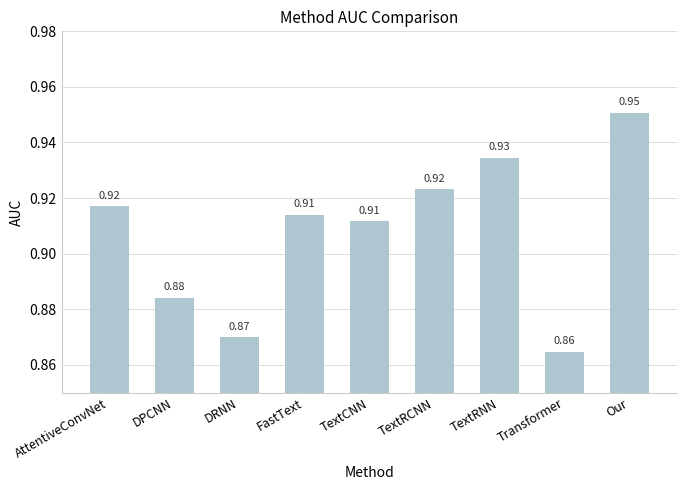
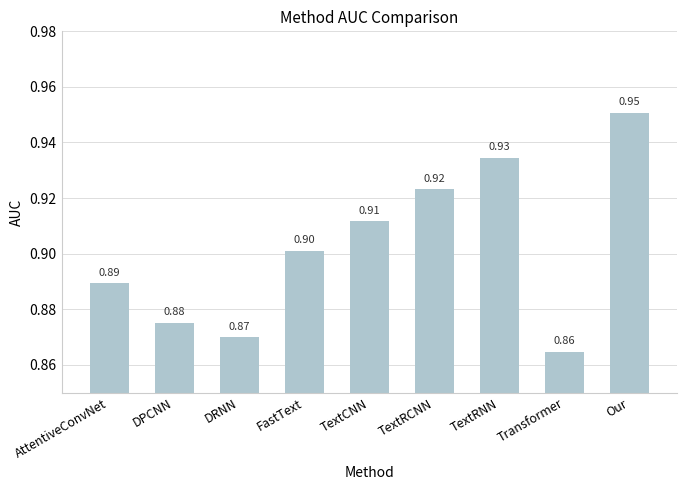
  {
-   "AttentiveConvNet": 0.92,
-   "DPCNN": 0.884,
+   "AttentiveConvNet": 0.89,
+   "DPCNN": 0.875,
    "DRNN": 0.87,
-   "FastText": 0.91,
+   "FastText": 0.90,
    "TextCNN": 0.91,
    "TextRCNN": 0.92,
    "TextRNN": 0.93,
    "Transformer": 0.86,
    "Our": 0.95
  }
